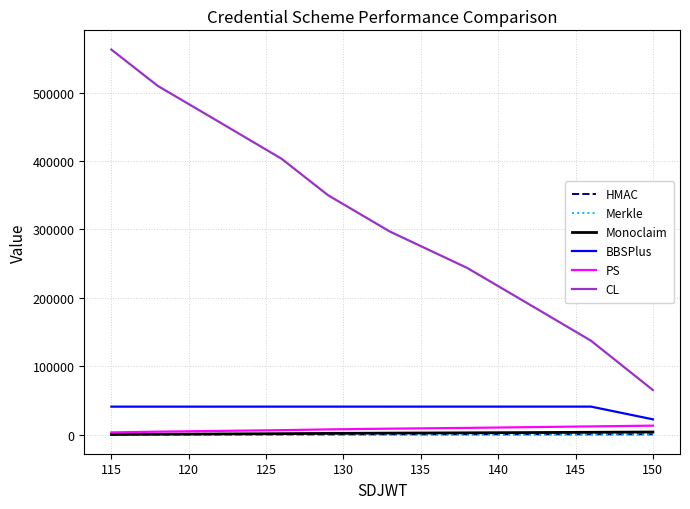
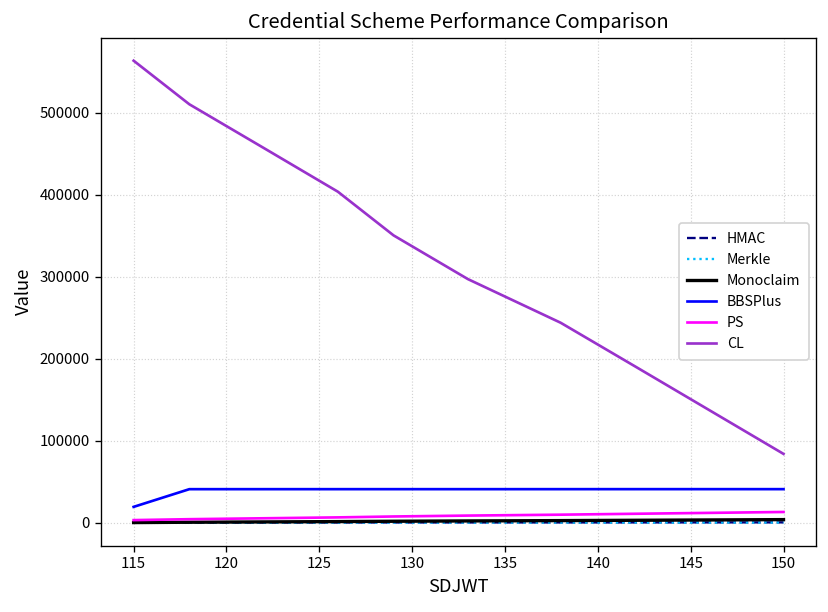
  {
    "BBSPlus": {
-     "115": 40000,
-     "150": 20000
+     "115": 20000,
+     "150": 40000
    },
    "PS": {
      "150": 10000
    },
    "CL": {
      "115": 560000,
-     "150": 70000
+     "150": 80000
    }
  }
